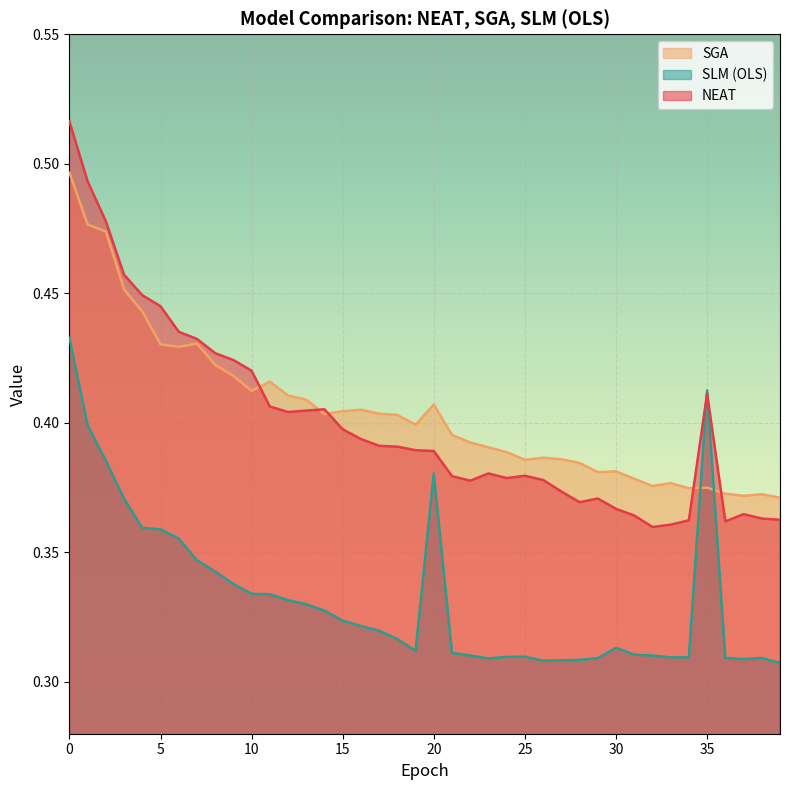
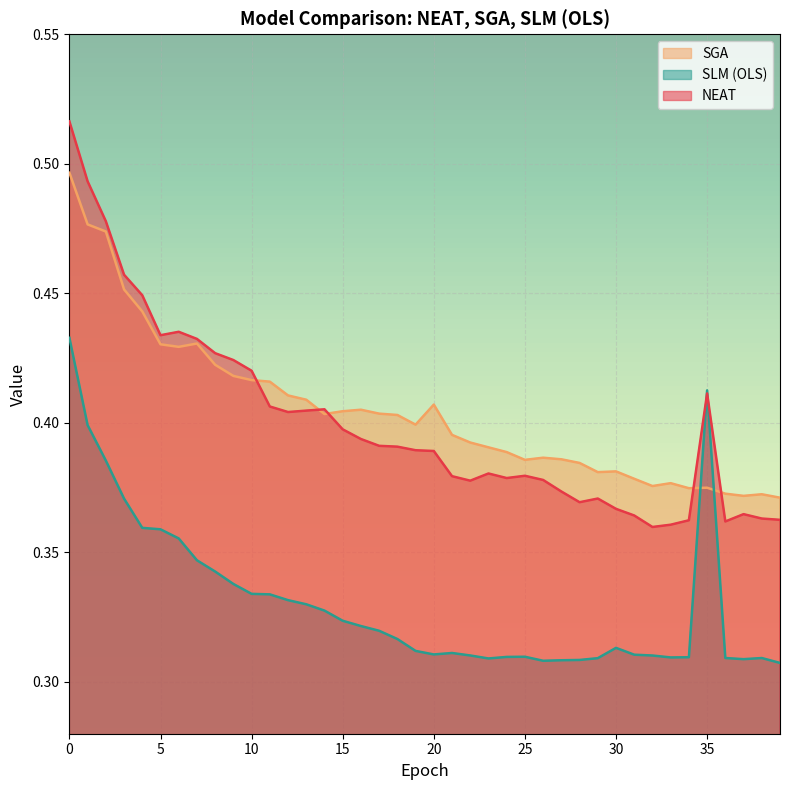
  {
    "SGA": {
      "0": 0.497,
      "5": 0.430,
-     "10": 0.412,
+     "10": 0.417,
      "15": 0.404,
      "20": 0.407,
      "25": 0.386,
      "30": 0.381,
      "35": 0.375
    },
    "SLM (OLS)": {
      "0": 0.433,
      "5": 0.359,
      "10": 0.334,
      "15": 0.324,
-     "20": 0.380,
+     "20": 0.311,
      "25": 0.310,
      "30": 0.313,
      "35": 0.413
    },
    "NEAT": {
      "0": 0.516,
-     "5": 0.445,
+     "5": 0.434,
      "10": 0.420,
      "15": 0.397,
      "20": 0.389,
      "25": 0.380,
      "30": 0.367,
      "35": 0.411
    }
  }
